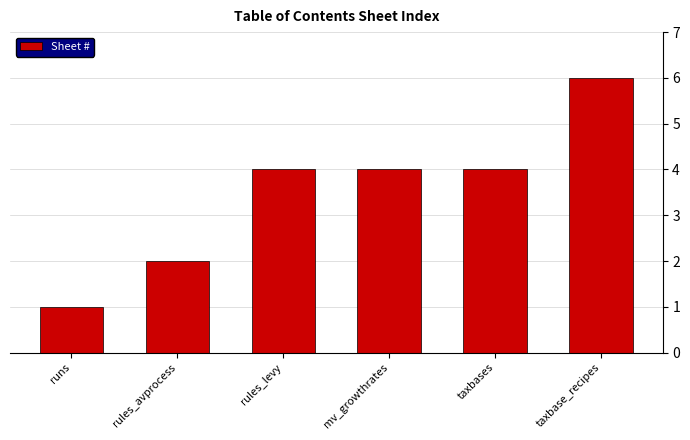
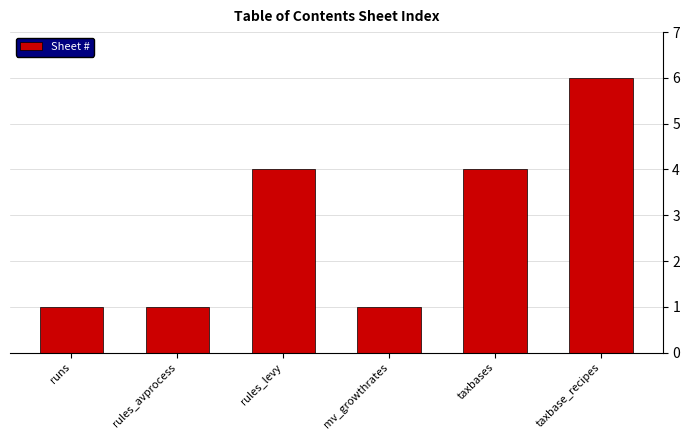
  {
    "runs": 1,
-   "rules_avprocess": 2,
+   "rules_avprocess": 1,
    "rules_levy": 4,
-   "mv_growthrates": 4,
+   "mv_growthrates": 1,
    "taxbases": 4,
    "taxbase_recipes": 6
  }
